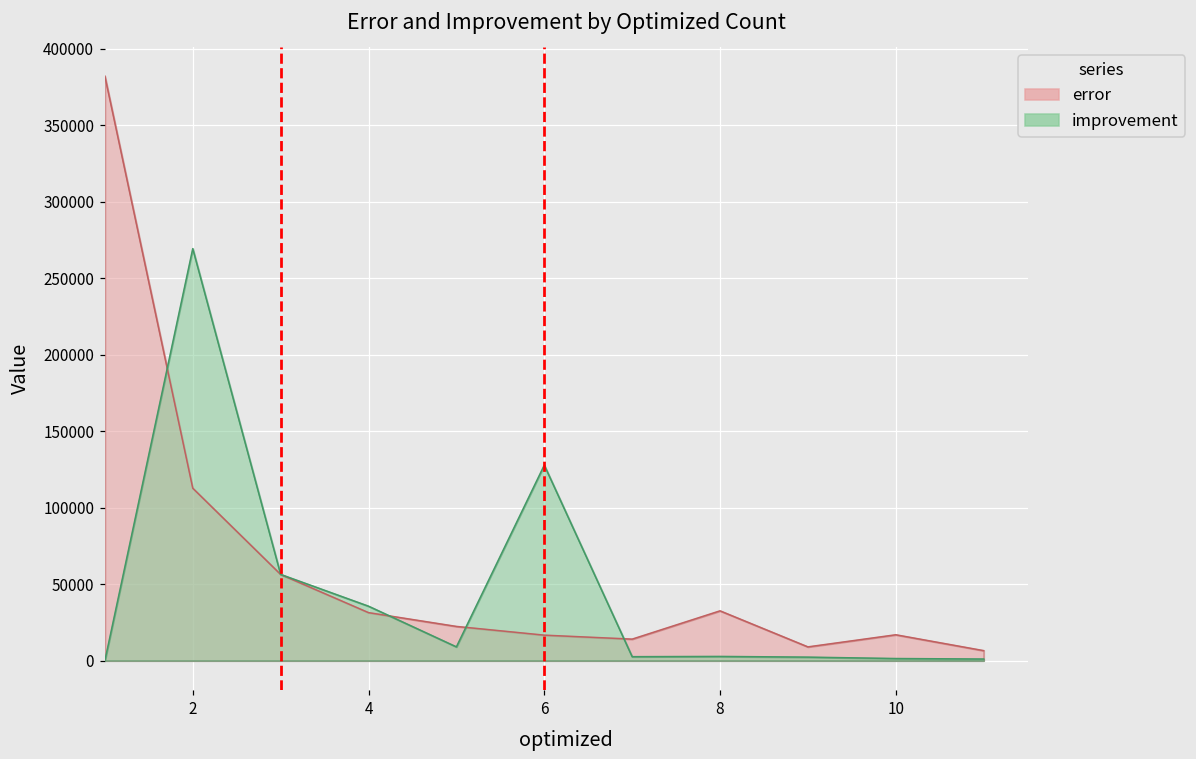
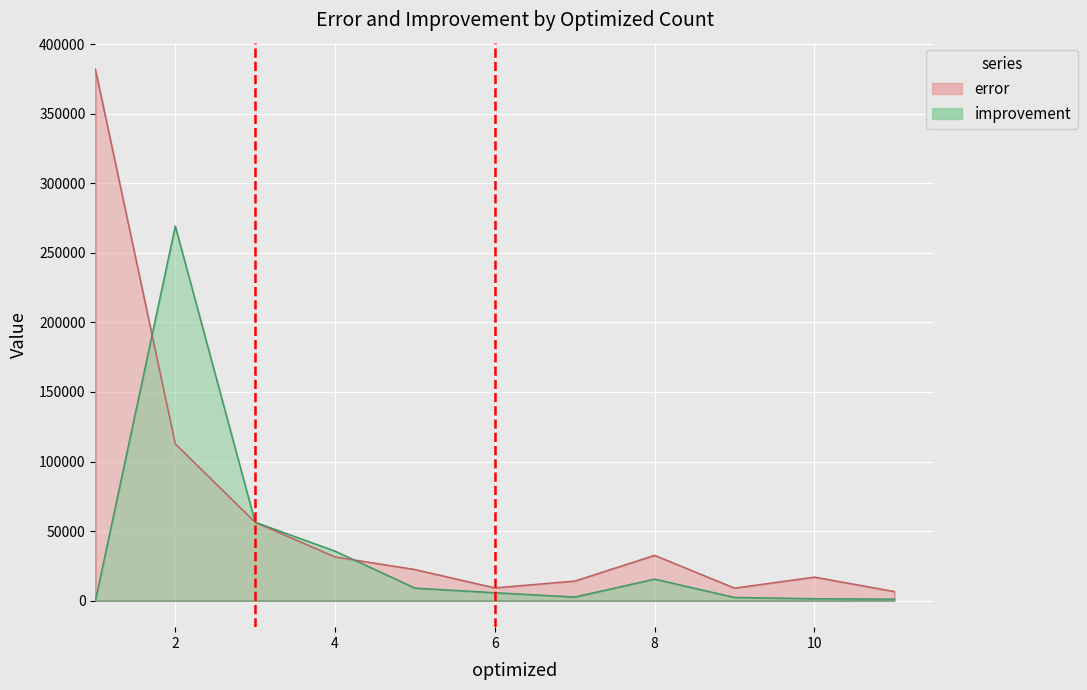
  {
    "error": {
      "2": 113000,
      "4": 31000,
-     "6": 17000,
+     "6": 9000,
      "8": 33000,
      "10": 17000
    },
    "improvement": {
      "2": 269000,
      "4": 36000,
-     "6": 128000,
-     "8": 3000,
+     "6": 6000,
+     "8": 15000,
      "10": 1000
    }
  }
